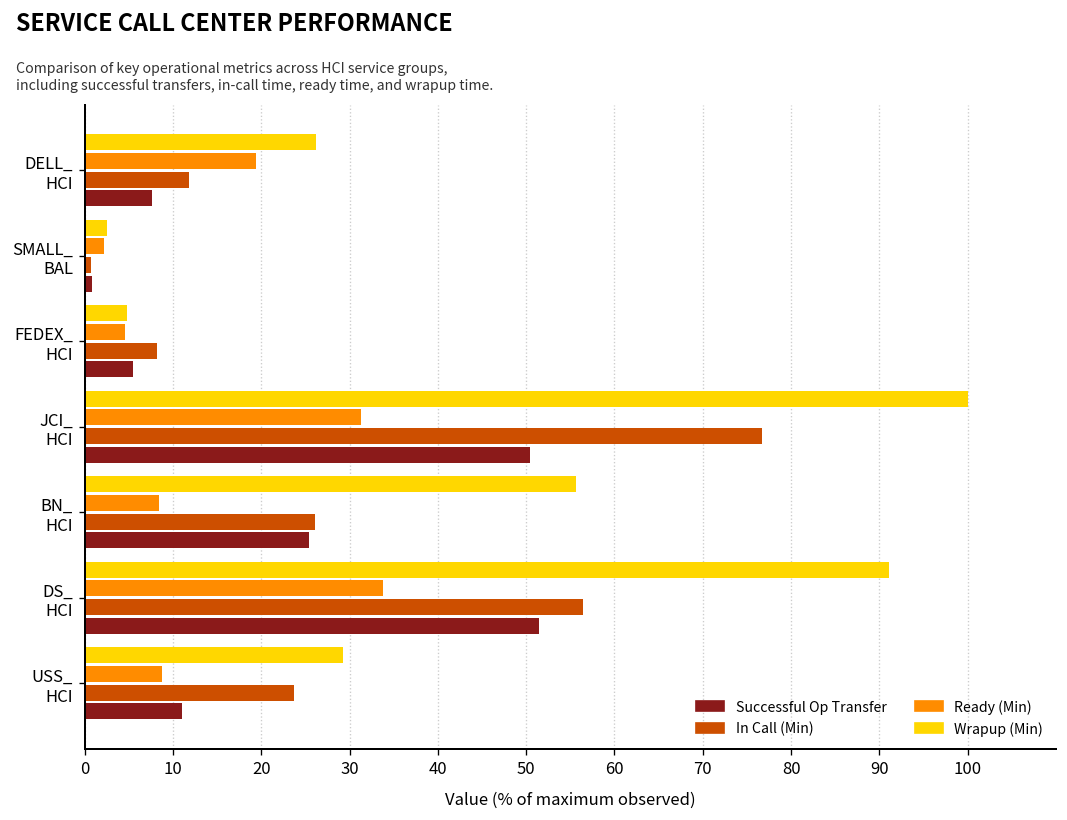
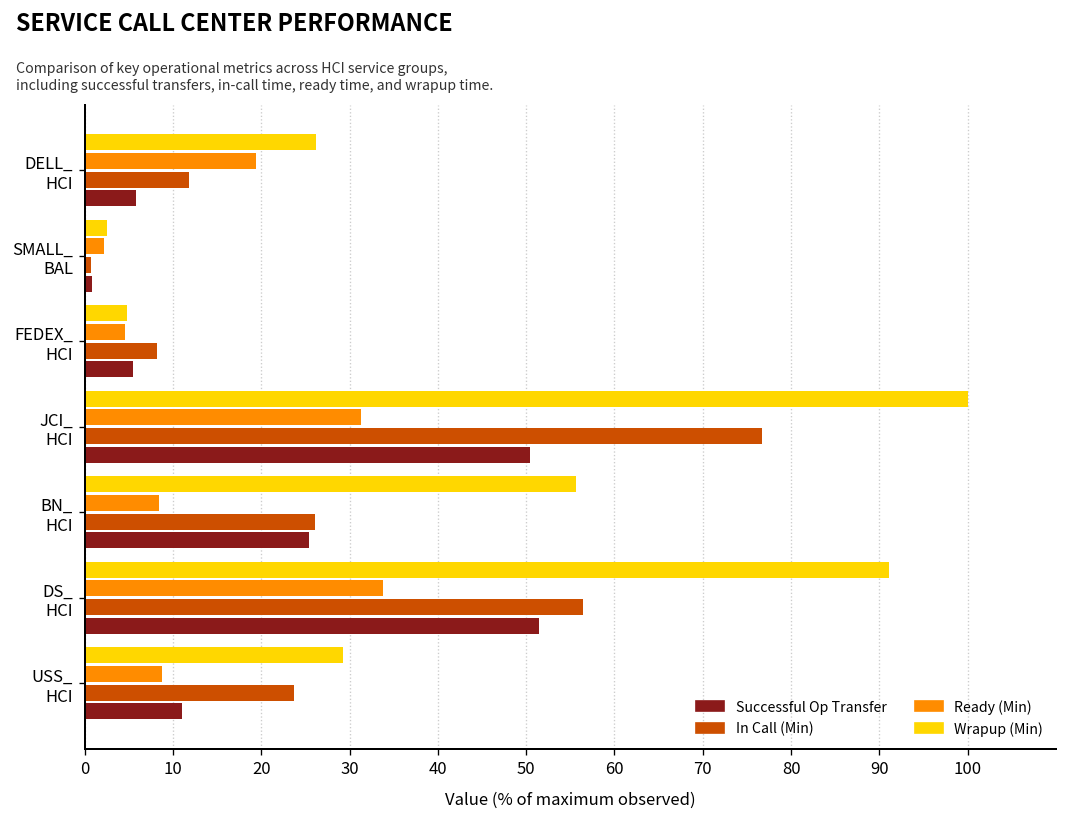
  {
    "Successful Op Transfer": {
-     "DELL_ HCI": 8,
+     "DELL_ HCI": 6,
      "SMALL_ BAL": 1,
      "FEDEX_ HCI": 6,
      "JCI_ HCI": 50,
      "BN_ HCI": 25,
      "DS_ HCI": 51,
      "USS_ HCI": 11
    },
    "In Call (Min)": {
      "DELL_ HCI": 12,
      "SMALL_ BAL": 1,
      "FEDEX_ HCI": 8,
      "JCI_ HCI": 77,
      "BN_ HCI": 26,
      "DS_ HCI": 56,
      "USS_ HCI": 24
    },
    "Ready (Min)": {
      "DELL_ HCI": 19,
      "SMALL_ BAL": 2,
      "FEDEX_ HCI": 5,
      "JCI_ HCI": 31,
      "BN_ HCI": 8,
      "DS_ HCI": 34,
      "USS_ HCI": 9
    },
    "Wrapup (Min)": {
      "DELL_ HCI": 26,
      "SMALL_ BAL": 3,
      "FEDEX_ HCI": 5,
      "JCI_ HCI": 100,
      "BN_ HCI": 56,
      "DS_ HCI": 91,
      "USS_ HCI": 29
    }
  }
